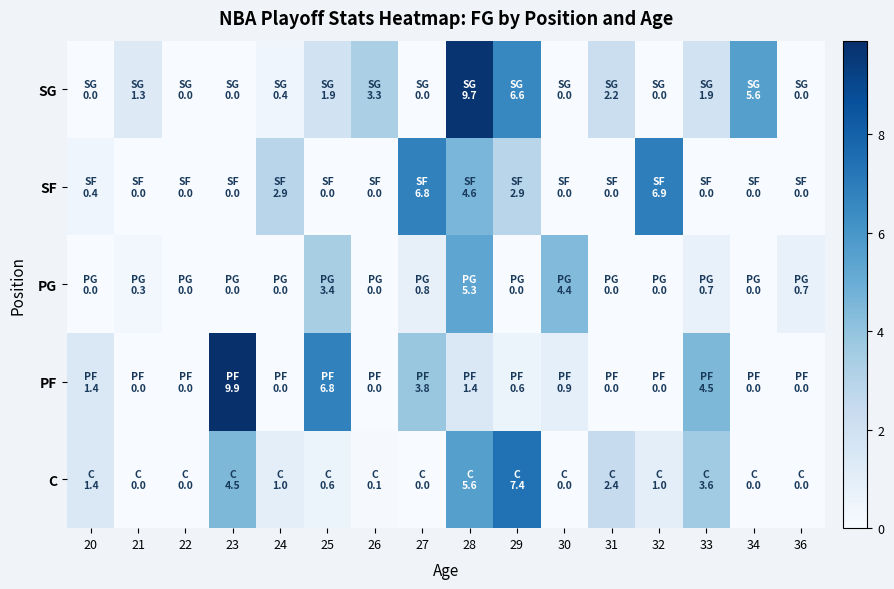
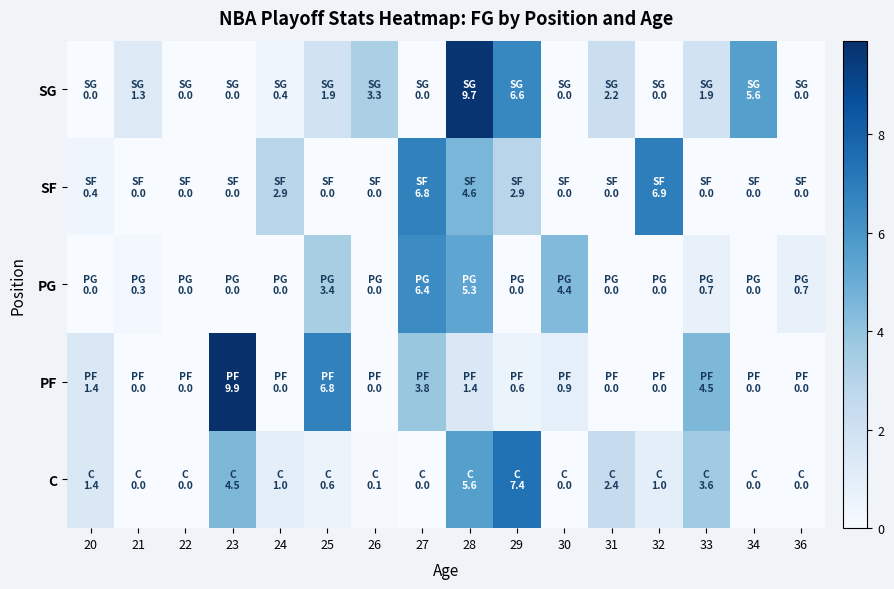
  {
    "SG": {
      "20": 0.0,
      "21": 1.3,
      "22": 0.0,
      "23": 0.0,
      "24": 0.4,
      "25": 1.9,
      "26": 3.3,
      "27": 0.0,
      "28": 9.7,
      "29": 6.6,
      "30": 0.0,
      "31": 2.2,
      "32": 0.0,
      "33": 1.9,
      "34": 5.6,
      "36": 0.0
    },
    "SF": {
      "20": 0.4,
      "21": 0.0,
      "22": 0.0,
      "23": 0.0,
      "24": 2.9,
      "25": 0.0,
      "26": 0.0,
      "27": 6.8,
      "28": 4.6,
      "29": 2.9,
      "30": 0.0,
      "31": 0.0,
      "32": 6.9,
      "33": 0.0,
      "34": 0.0,
      "36": 0.0
    },
    "PG": {
      "20": 0.0,
      "21": 0.3,
      "22": 0.0,
      "23": 0.0,
      "24": 0.0,
      "25": 3.4,
      "26": 0.0,
-     "27": 0.8,
+     "27": 6.4,
      "28": 5.3,
      "29": 0.0,
      "30": 4.4,
      "31": 0.0,
      "32": 0.0,
      "33": 0.7,
      "34": 0.0,
      "36": 0.7
    },
    "PF": {
      "20": 1.4,
      "21": 0.0,
      "22": 0.0,
      "23": 9.9,
      "24": 0.0,
      "25": 6.8,
      "26": 0.0,
      "27": 3.8,
      "28": 1.4,
      "29": 0.6,
      "30": 0.9,
      "31": 0.0,
      "32": 0.0,
      "33": 4.5,
      "34": 0.0,
      "36": 0.0
    },
    "C": {
      "20": 1.4,
      "21": 0.0,
      "22": 0.0,
      "23": 4.5,
      "24": 1.0,
      "25": 0.6,
      "26": 0.1,
      "27": 0.0,
      "28": 5.6,
      "29": 7.4,
      "30": 0.0,
      "31": 2.4,
      "32": 1.0,
      "33": 3.6,
      "34": 0.0,
      "36": 0.0
    }
  }
